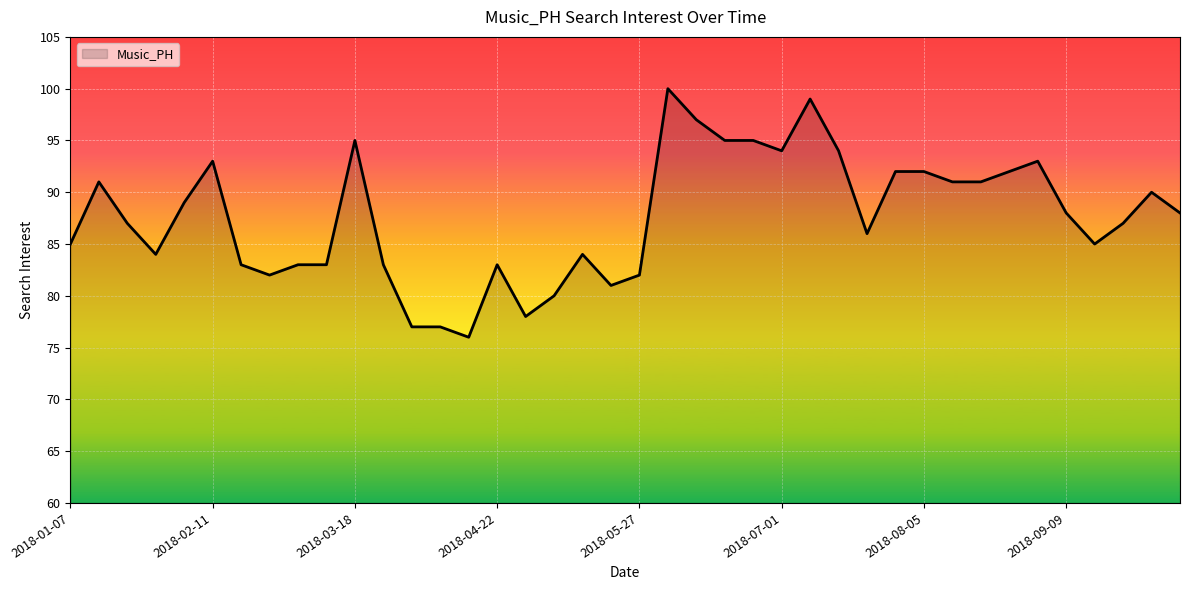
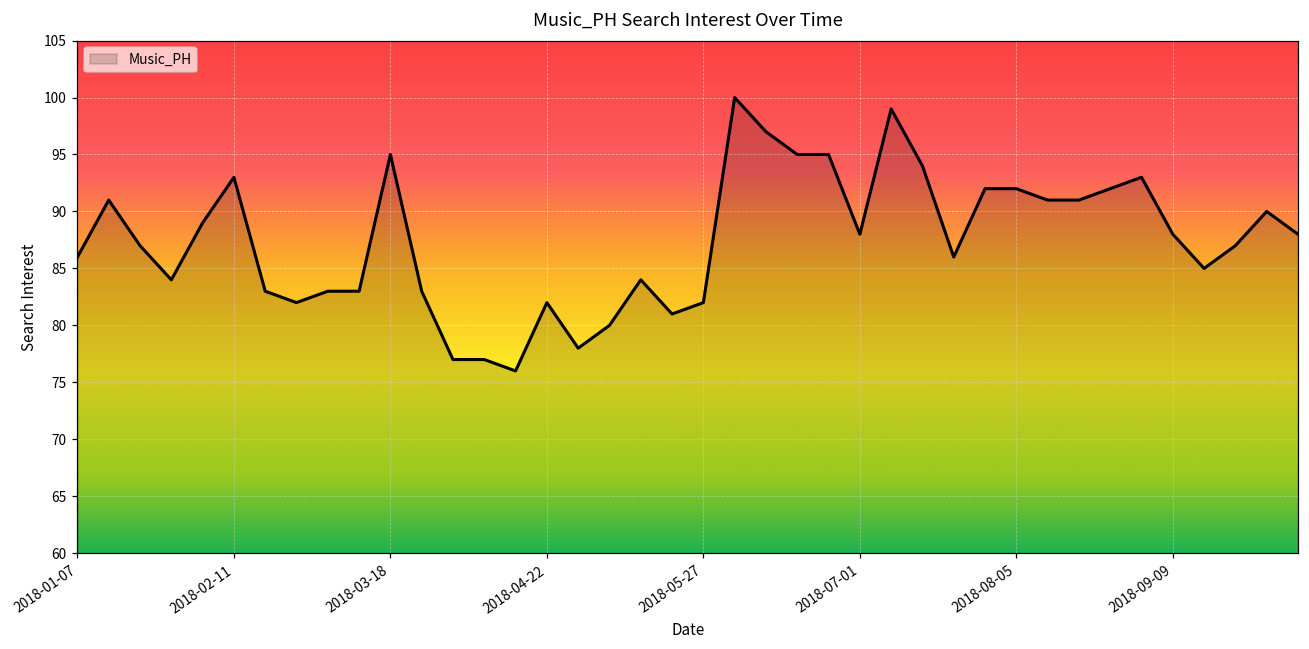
  {
-   "2018-01-07": 85,
+   "2018-01-07": 86,
    "2018-02-11": 93,
    "2018-03-18": 95,
-   "2018-04-22": 83,
+   "2018-04-22": 82,
    "2018-05-27": 82,
-   "2018-07-01": 94,
+   "2018-07-01": 88,
    "2018-08-05": 92,
    "2018-09-09": 88
  }
